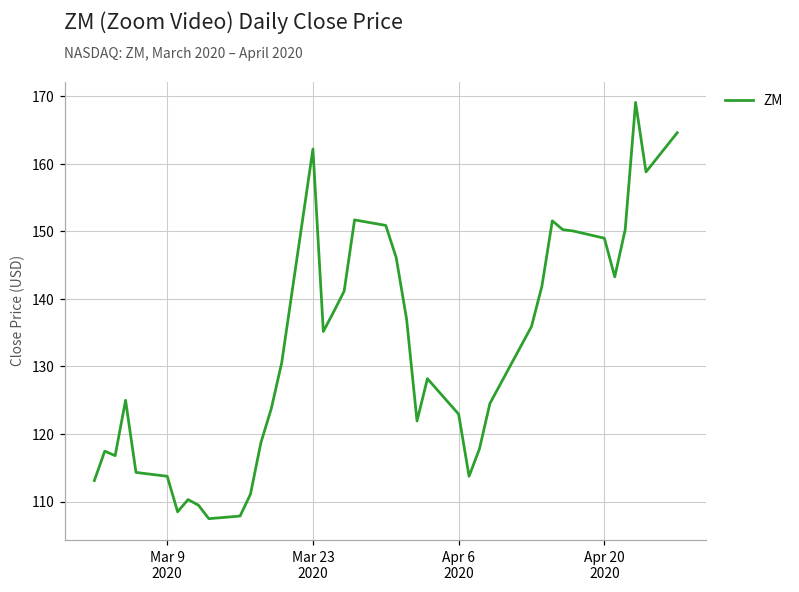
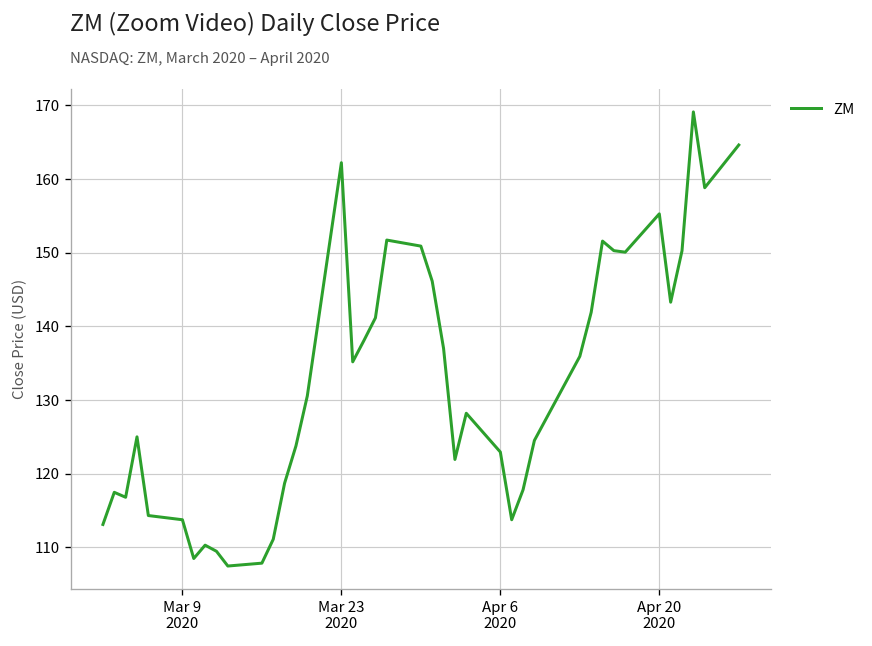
  {
    "Mar 9 2020": 114,
    "Mar 23 2020": 162,
    "Apr 6 2020": 123,
-   "Apr 20 2020": 149
+   "Apr 20 2020": 155
  }
